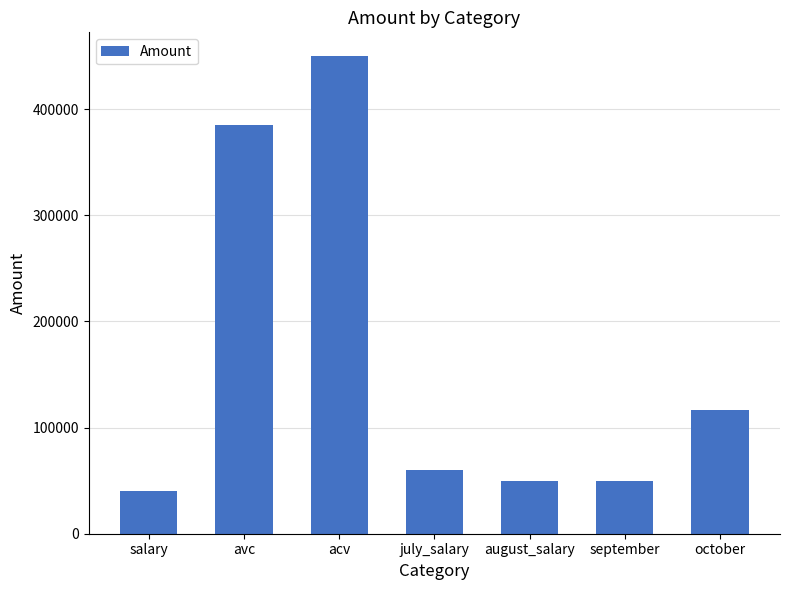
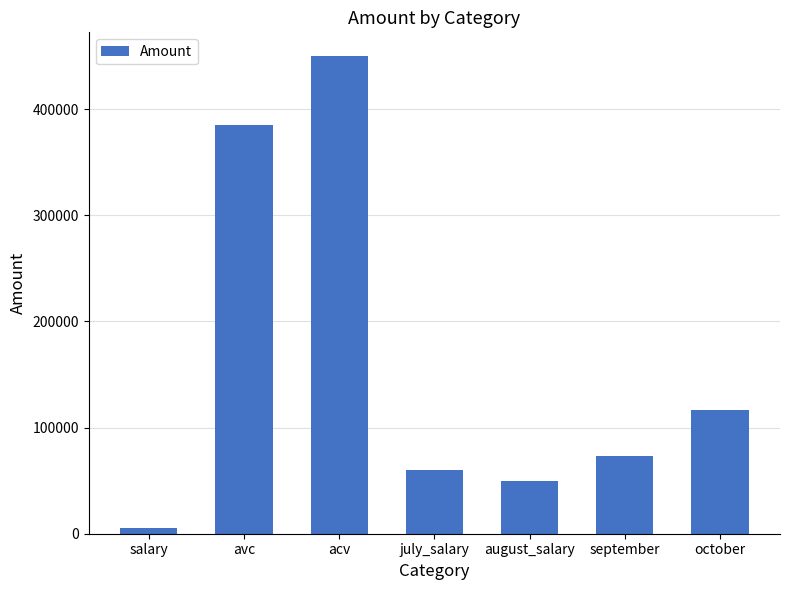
  {
-   "salary": 41000,
+   "salary": 5000,
    "avc": 385000,
    "acv": 450000,
    "july_salary": 60000,
    "august_salary": 50000,
-   "september": 50000,
+   "september": 73000,
    "october": 116000
  }
